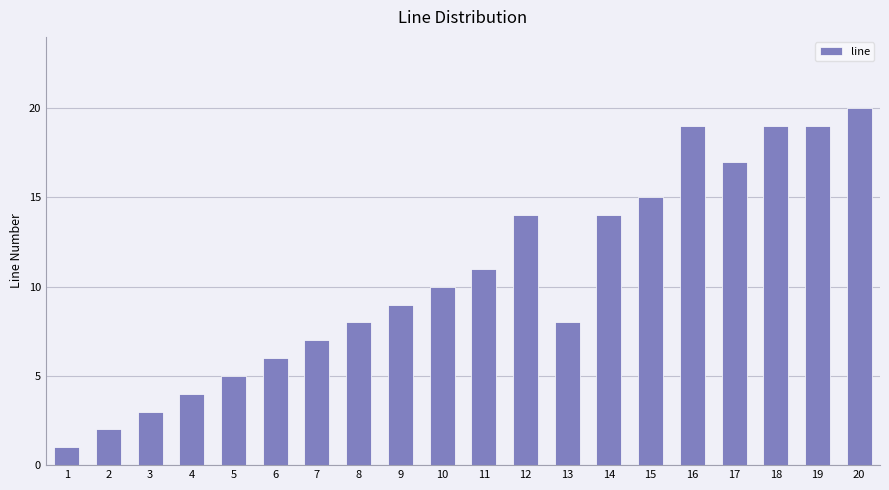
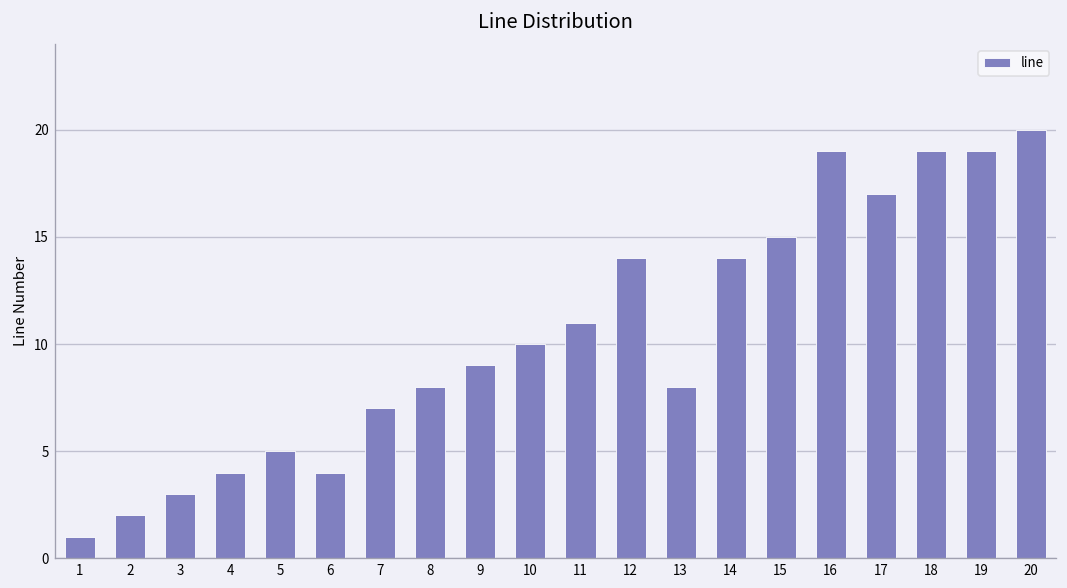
  {
    "1": 1,
    "2": 2,
    "3": 3,
    "4": 4,
    "5": 5,
-   "6": 6,
+   "6": 4,
    "7": 7,
    "8": 8,
    "9": 9,
    "10": 10,
    "11": 11,
    "12": 14,
    "13": 8,
    "14": 14,
    "15": 15,
    "16": 19,
    "17": 17,
    "18": 19,
    "19": 19,
    "20": 20
  }
